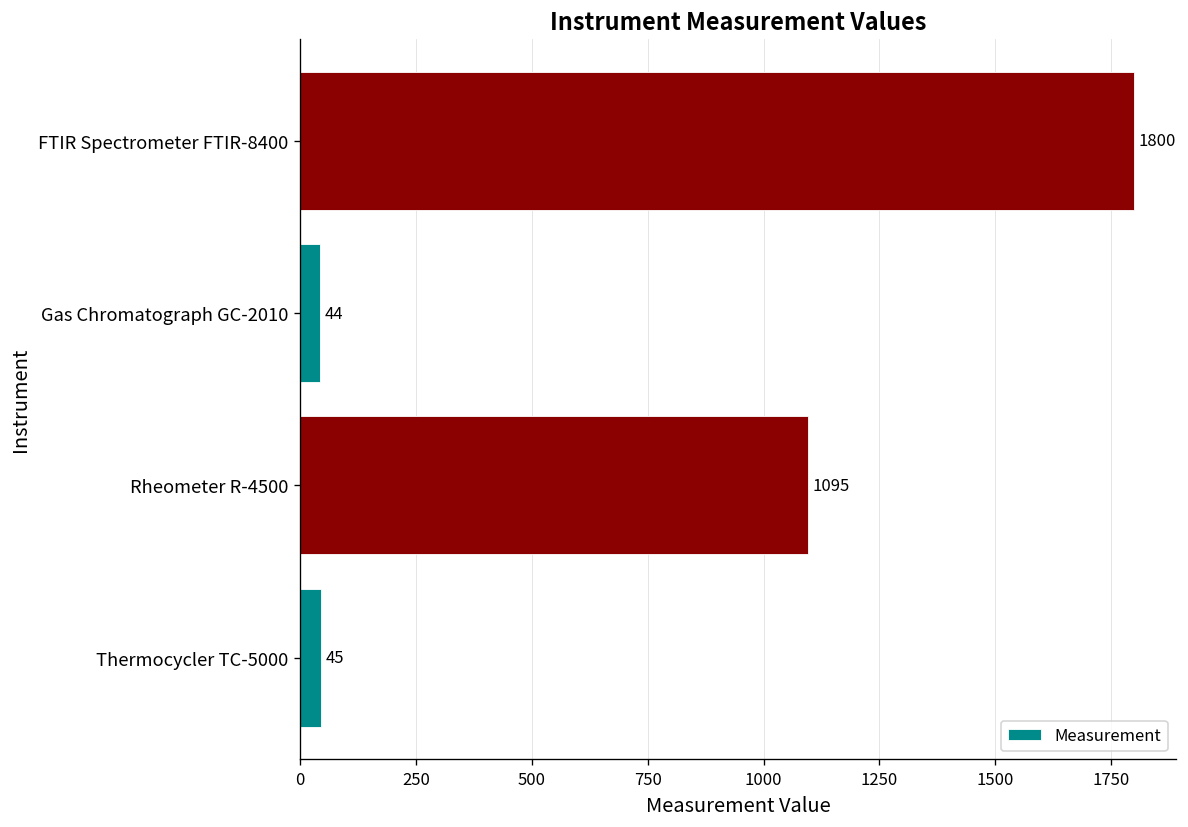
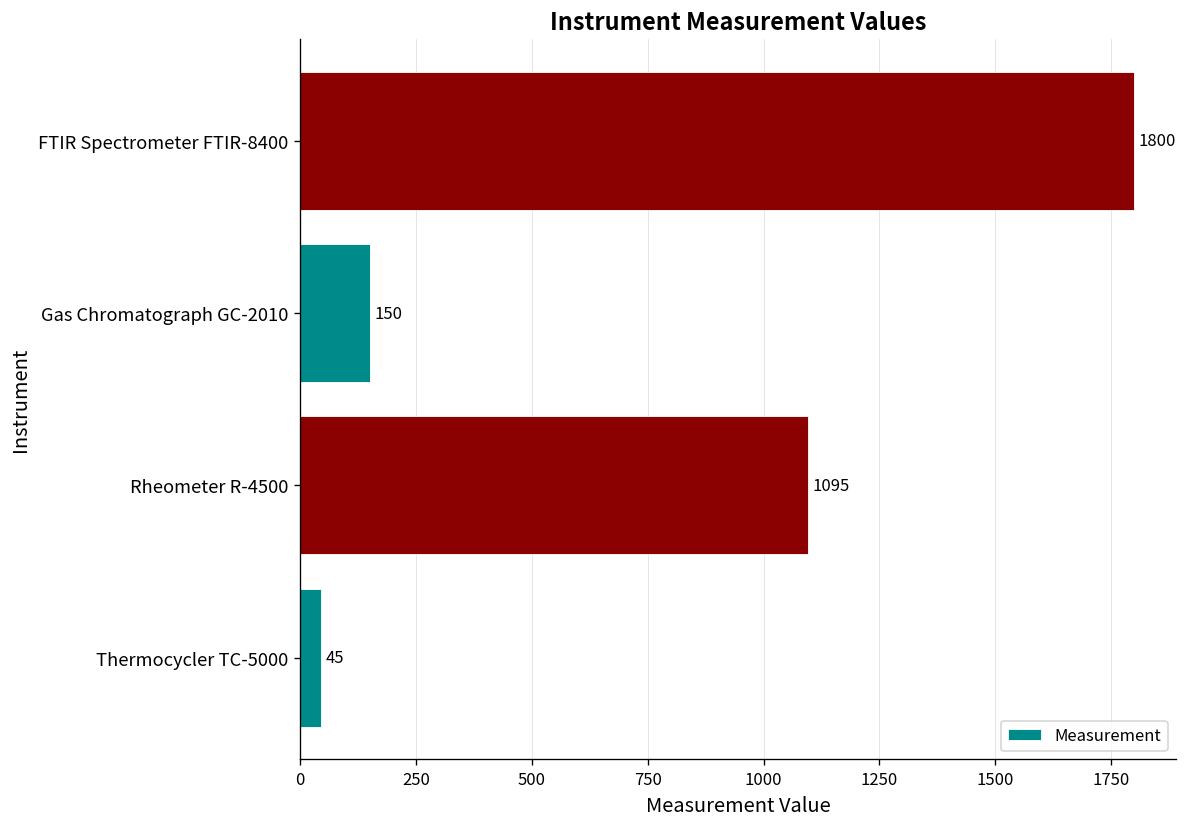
  {
    "FTIR Spectrometer FTIR-8400": 1800,
-   "Gas Chromatograph GC-2010": 44,
+   "Gas Chromatograph GC-2010": 150,
    "Rheometer R-4500": 1095,
    "Thermocycler TC-5000": 45
  }
